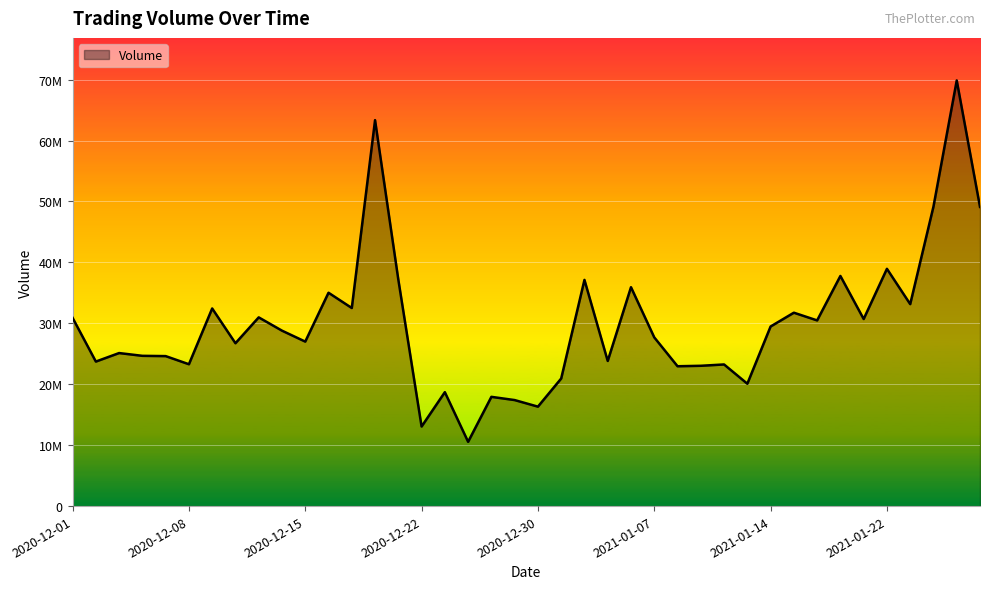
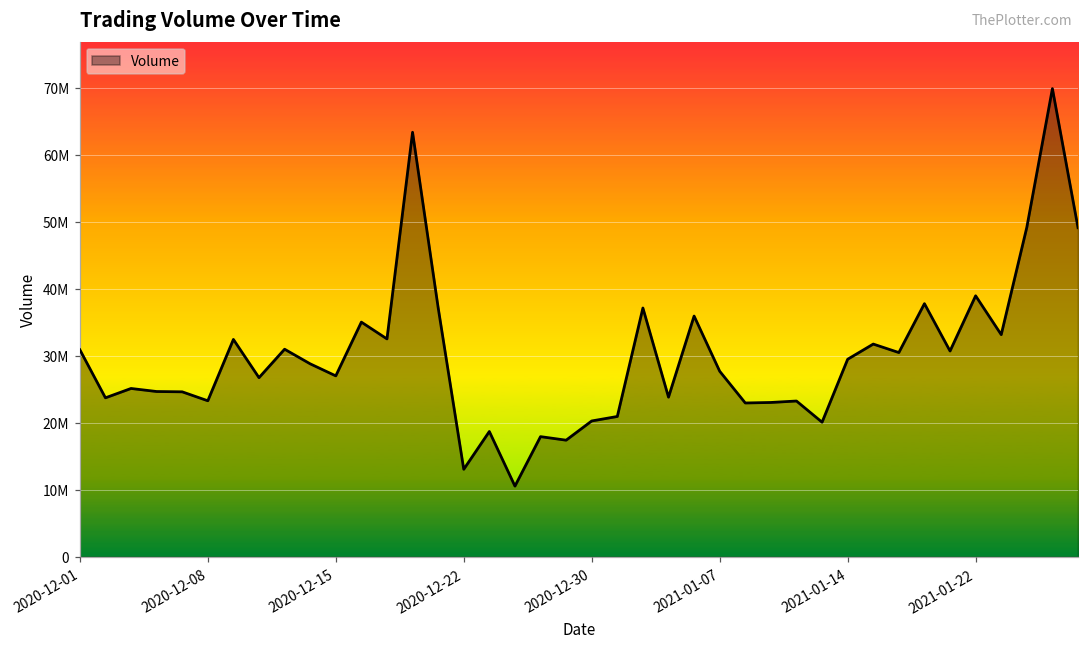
  {
    "2020-12-01": 31000000,
    "2020-12-08": 23000000,
    "2020-12-15": 27000000,
    "2020-12-22": 13000000,
-   "2020-12-30": 16000000,
+   "2020-12-30": 20000000,
    "2021-01-07": 28000000,
    "2021-01-14": 29000000,
    "2021-01-22": 39000000
  }
